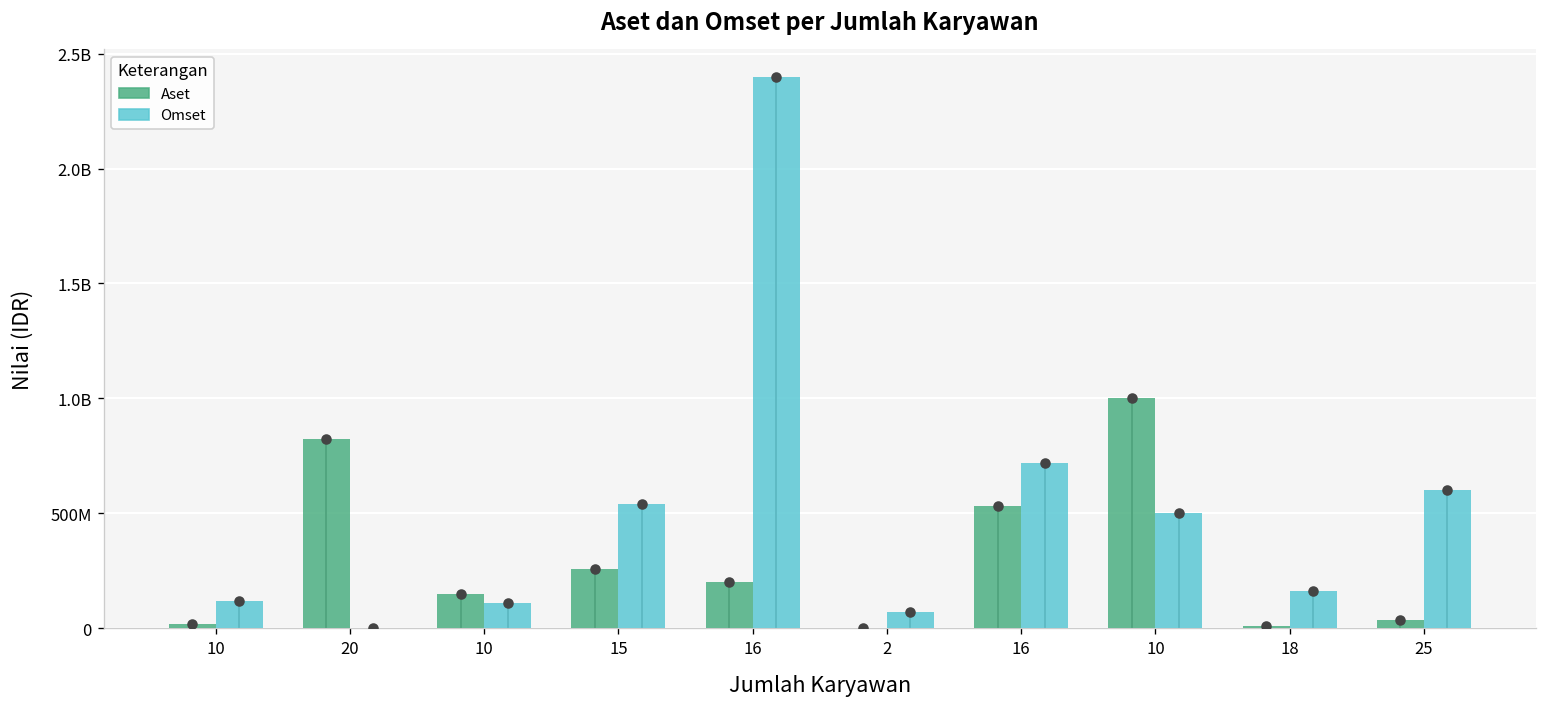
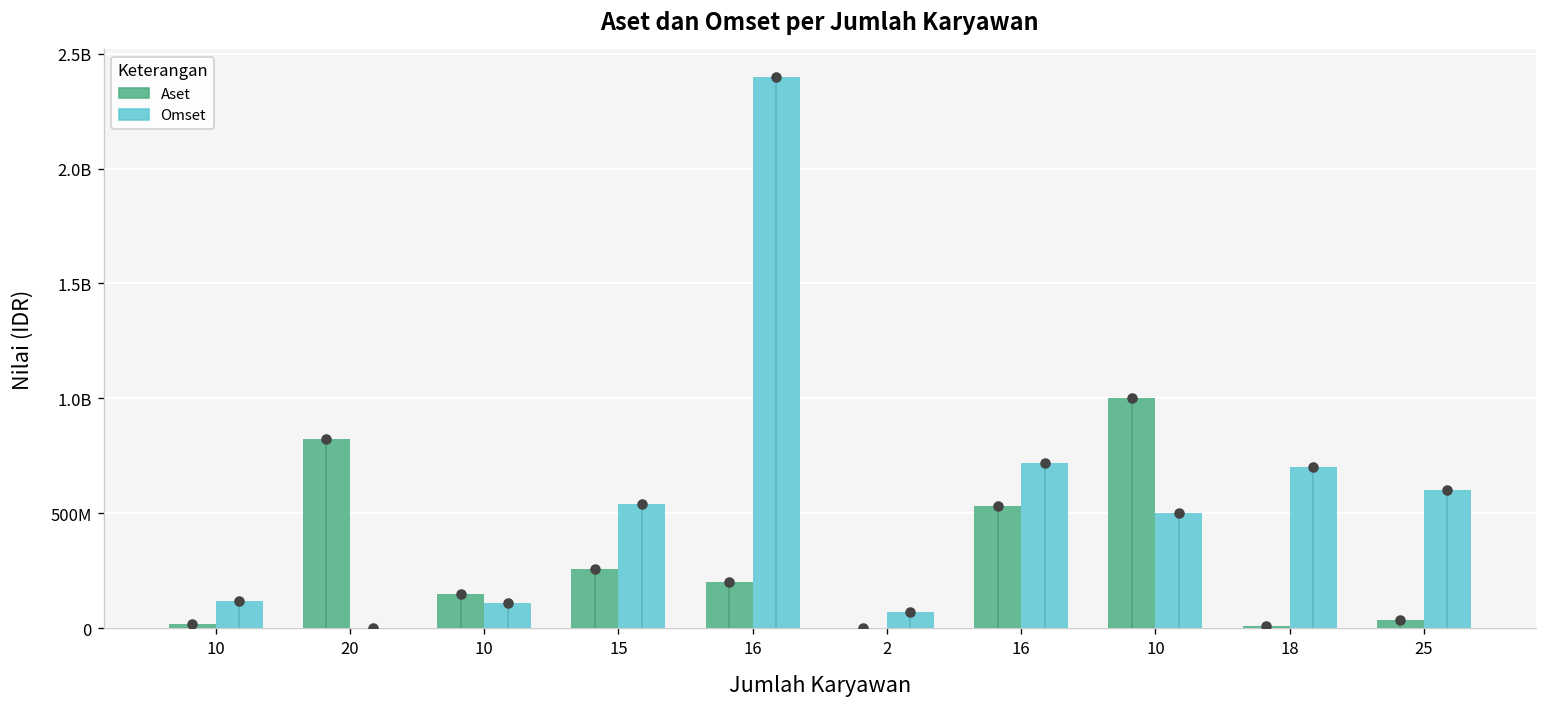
  {
    "Aset": {
      "20": 830000000,
      "15": 260000000,
      "25": 40000000
    },
    "Omset": {
      "15": 540000000,
      "2": 70000000,
-     "18": 160000000,
+     "18": 700000000,
      "25": 600000000
    }
  }
